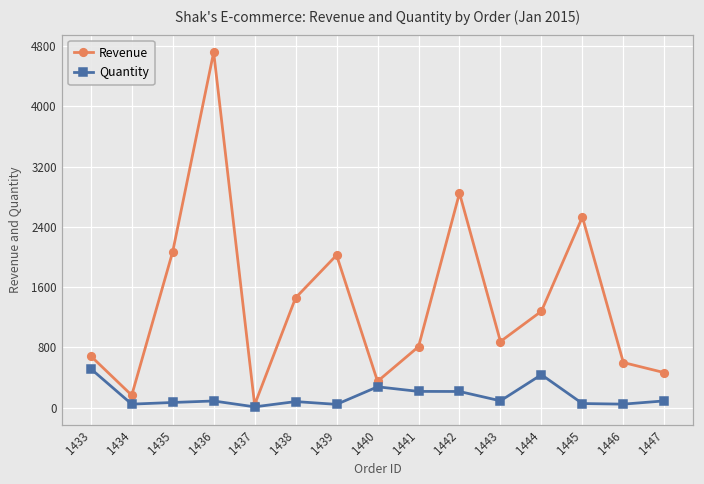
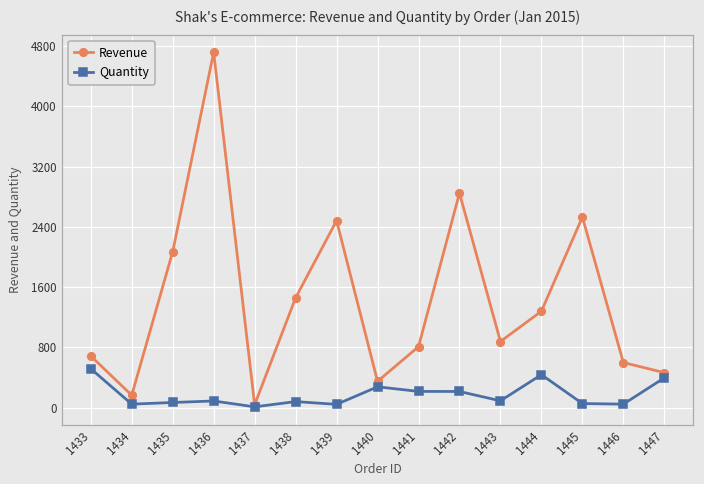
  {
    "Revenue": {
      "1433": 700,
      "1434": 200,
      "1435": 2100,
      "1436": 4700,
      "1438": 1500,
-     "1439": 2000,
+     "1439": 2500,
      "1440": 300,
      "1441": 800,
      "1442": 2800,
      "1443": 900,
      "1444": 1300,
      "1445": 2500,
      "1446": 600,
      "1447": 500
    },
    "Quantity": {
      "1433": 500,
      "1434": 0,
      "1435": 100,
      "1436": 100,
      "1438": 100,
      "1439": 0,
      "1440": 300,
      "1441": 200,
      "1442": 200,
      "1443": 100,
      "1444": 400,
      "1445": 100,
      "1446": 0,
-     "1447": 100
+     "1447": 400
    }
  }
